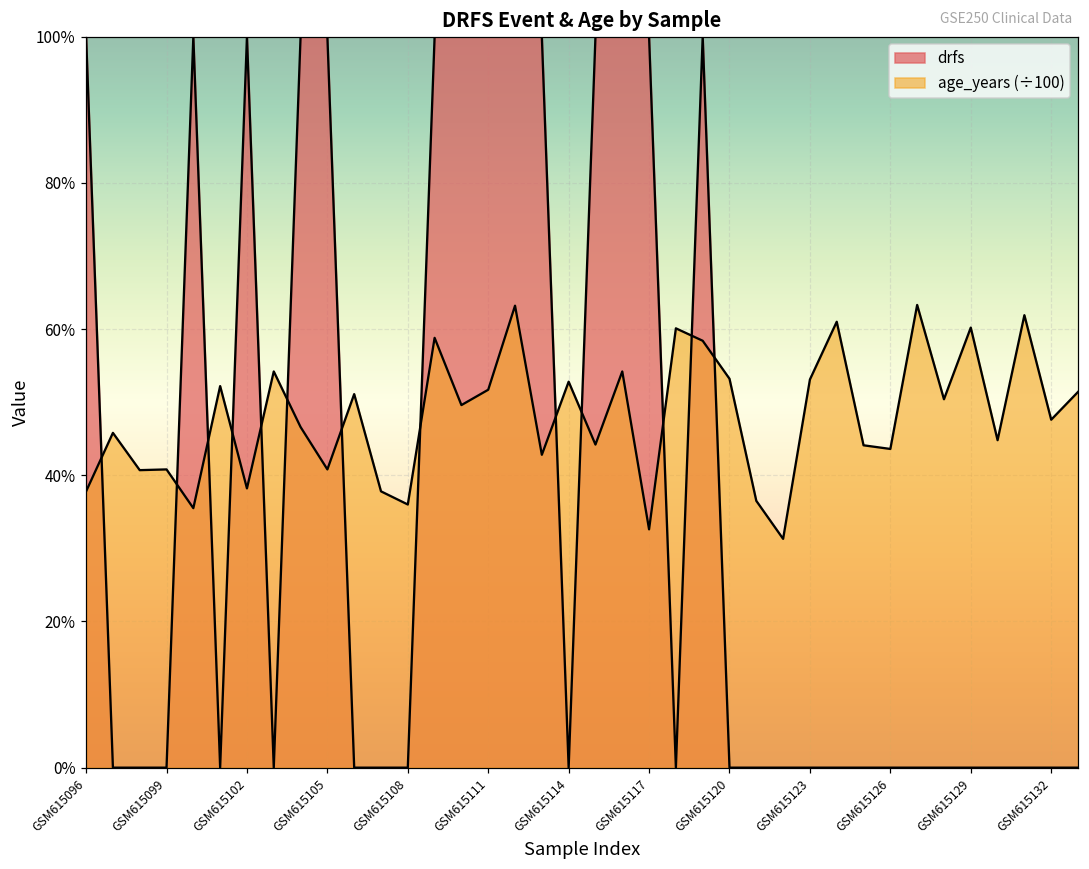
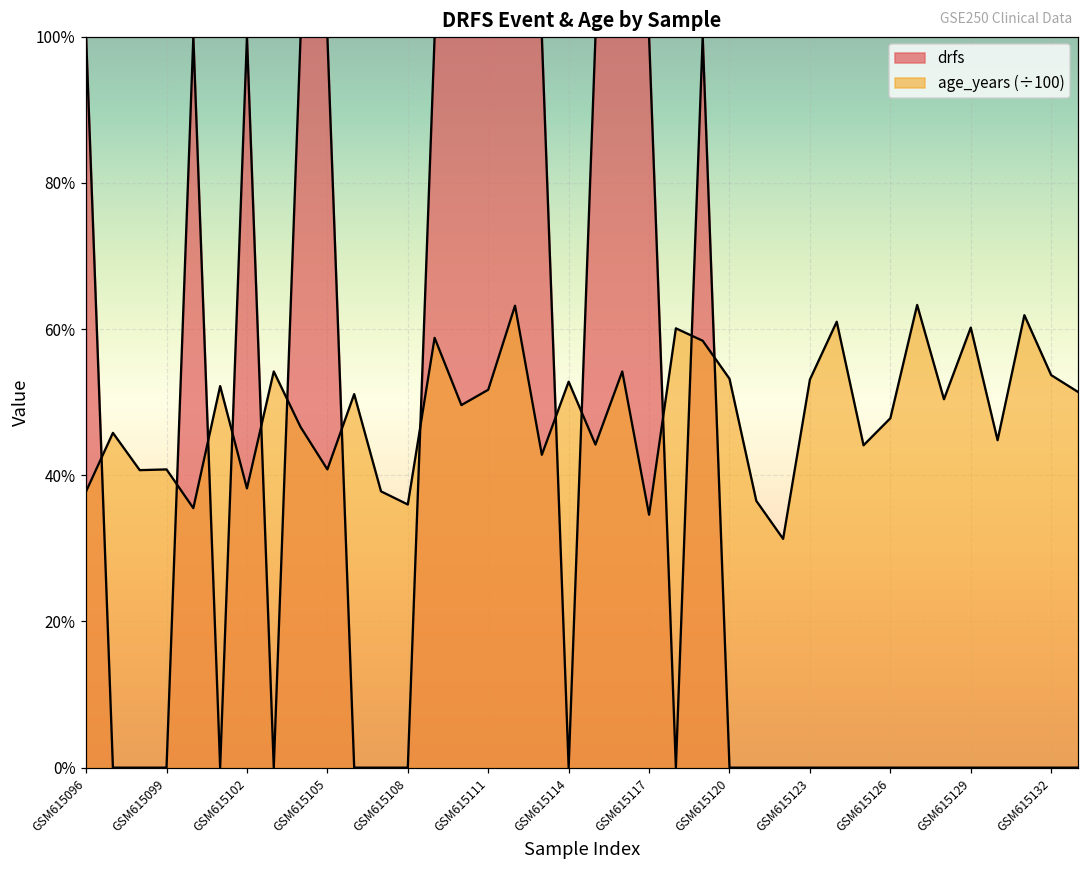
  {
    "drfs": {
      "GSM615096": "100%",
      "GSM615099": "0%",
      "GSM615102": "100%",
      "GSM615105": "100%",
      "GSM615108": "0%",
      "GSM615111": "100%",
      "GSM615114": "0%",
      "GSM615117": "100%",
      "GSM615120": "0%",
      "GSM615123": "0%",
      "GSM615126": "0%",
      "GSM615129": "0%",
      "GSM615132": "0%"
    },
    "age_years (÷100)": {
      "GSM615096": "38%",
      "GSM615099": "41%",
      "GSM615102": "38%",
      "GSM615105": "41%",
      "GSM615108": "36%",
      "GSM615111": "52%",
      "GSM615114": "53%",
-     "GSM615117": "33%",
+     "GSM615117": "35%",
      "GSM615120": "53%",
      "GSM615123": "53%",
-     "GSM615126": "44%",
+     "GSM615126": "48%",
      "GSM615129": "60%",
-     "GSM615132": "48%"
+     "GSM615132": "54%"
    }
  }
